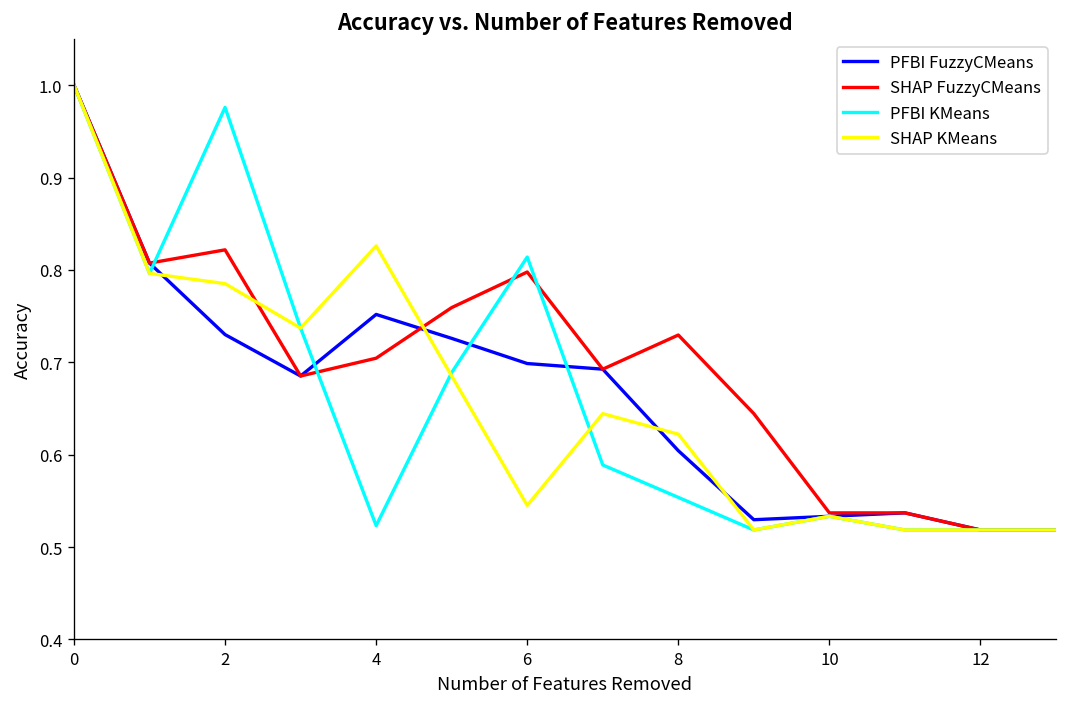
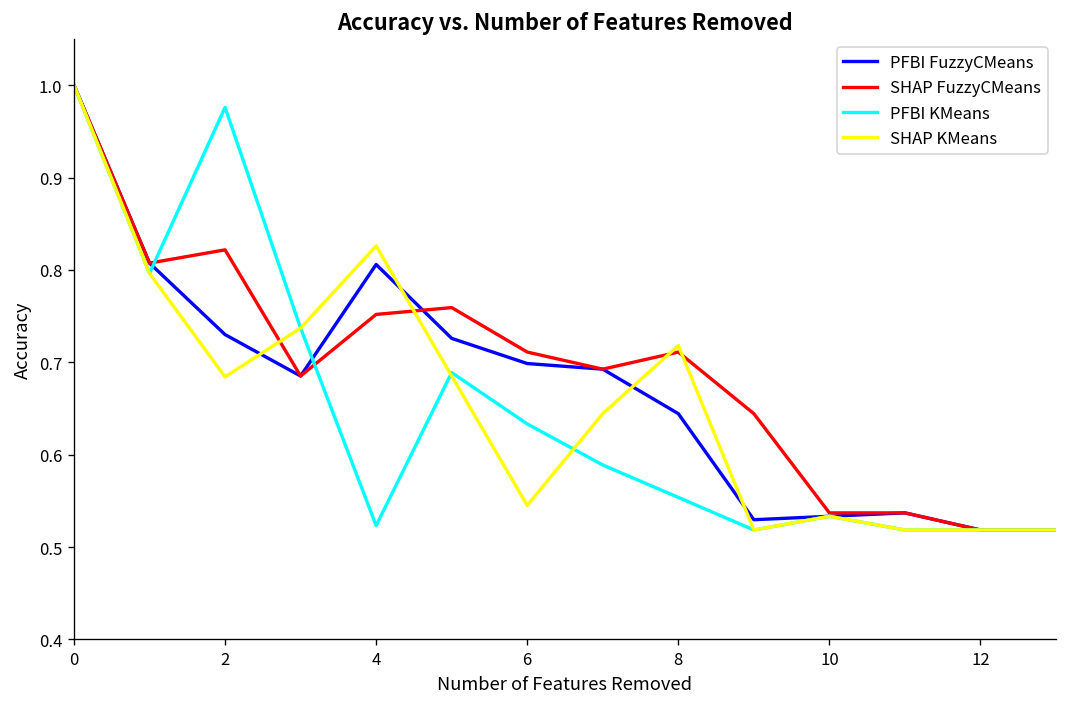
  {
    "PFBI FuzzyCMeans": {
      "2": 0.73,
-     "4": 0.75,
+     "4": 0.81,
      "6": 0.70,
-     "8": 0.60
+     "8": 0.64
    },
    "SHAP FuzzyCMeans": {
      "2": 0.82,
-     "4": 0.70,
-     "6": 0.80,
-     "8": 0.73,
+     "4": 0.75,
+     "6": 0.71,
+     "8": 0.71,
      "10": 0.54
    },
    "PFBI KMeans": {
      "2": 0.98,
      "4": 0.52,
-     "6": 0.81,
+     "6": 0.63,
      "8": 0.55
    },
    "SHAP KMeans": {
-     "2": 0.79,
+     "2": 0.68,
      "4": 0.83,
      "6": 0.55,
-     "8": 0.62
+     "8": 0.72
    }
  }
